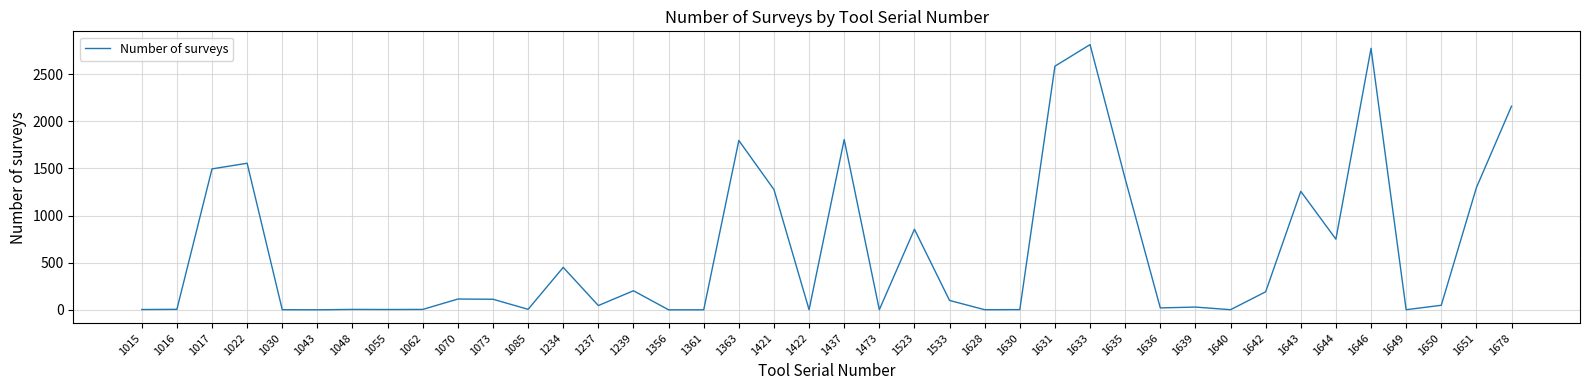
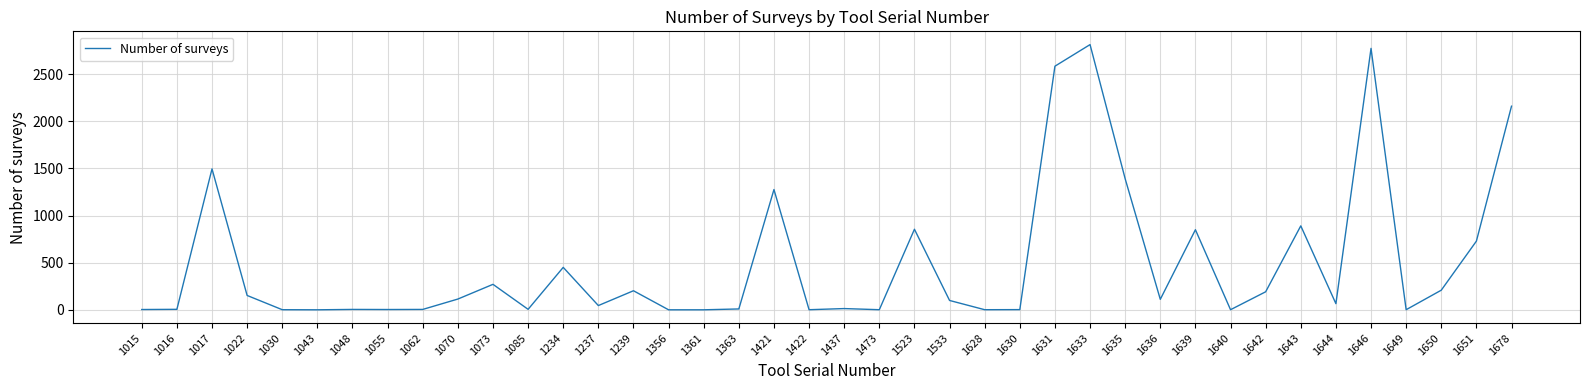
  {
    "1015": 0,
    "1016": 0,
    "1017": 1500,
-   "1022": 1600,
+   "1022": 200,
    "1030": 0,
    "1043": 0,
    "1048": 0,
    "1055": 0,
    "1062": 0,
    "1070": 100,
-   "1073": 100,
+   "1073": 300,
    "1085": 0,
    "1234": 500,
    "1237": 0,
    "1239": 200,
    "1356": 0,
    "1361": 0,
-   "1363": 1800,
+   "1363": 0,
    "1421": 1300,
    "1422": 0,
-   "1437": 1800,
+   "1437": 0,
    "1473": 0,
    "1523": 900,
    "1533": 100,
    "1628": 0,
    "1630": 0,
    "1631": 2600,
    "1633": 2800,
    "1635": 1400,
-   "1636": 0,
-   "1639": 0,
+   "1636": 100,
+   "1639": 900,
    "1640": 0,
    "1642": 200,
-   "1643": 1300,
-   "1644": 800,
+   "1643": 900,
+   "1644": 100,
    "1646": 2800,
    "1649": 0,
-   "1650": 0,
-   "1651": 1300,
+   "1650": 200,
+   "1651": 700,
    "1678": 2200
  }
